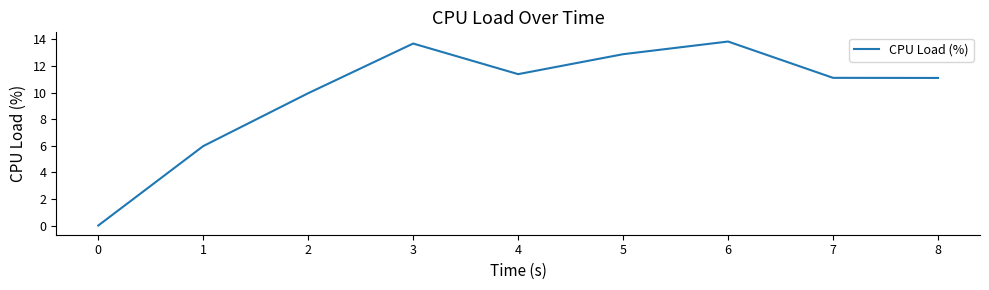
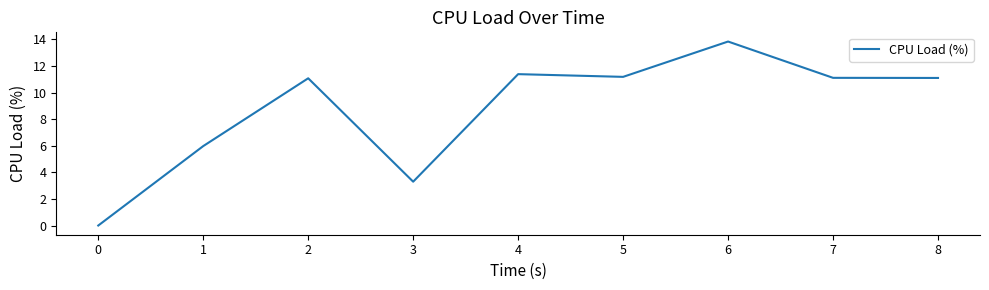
  {
    "0": 0.0,
    "1": 6.0,
-   "2": 9.9,
-   "3": 13.7,
+   "2": 11.1,
+   "3": 3.3,
    "4": 11.4,
-   "5": 12.9,
+   "5": 11.2,
    "6": 13.8,
    "7": 11.1,
    "8": 11.1
  }
